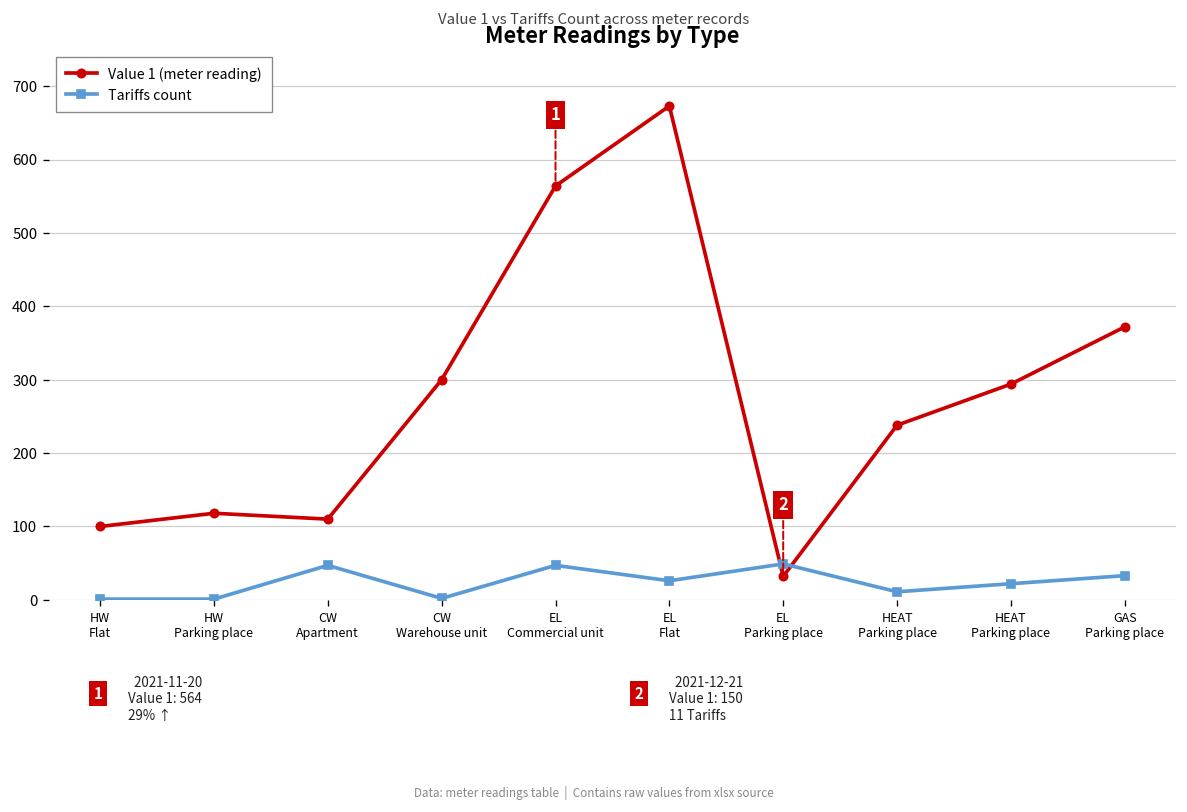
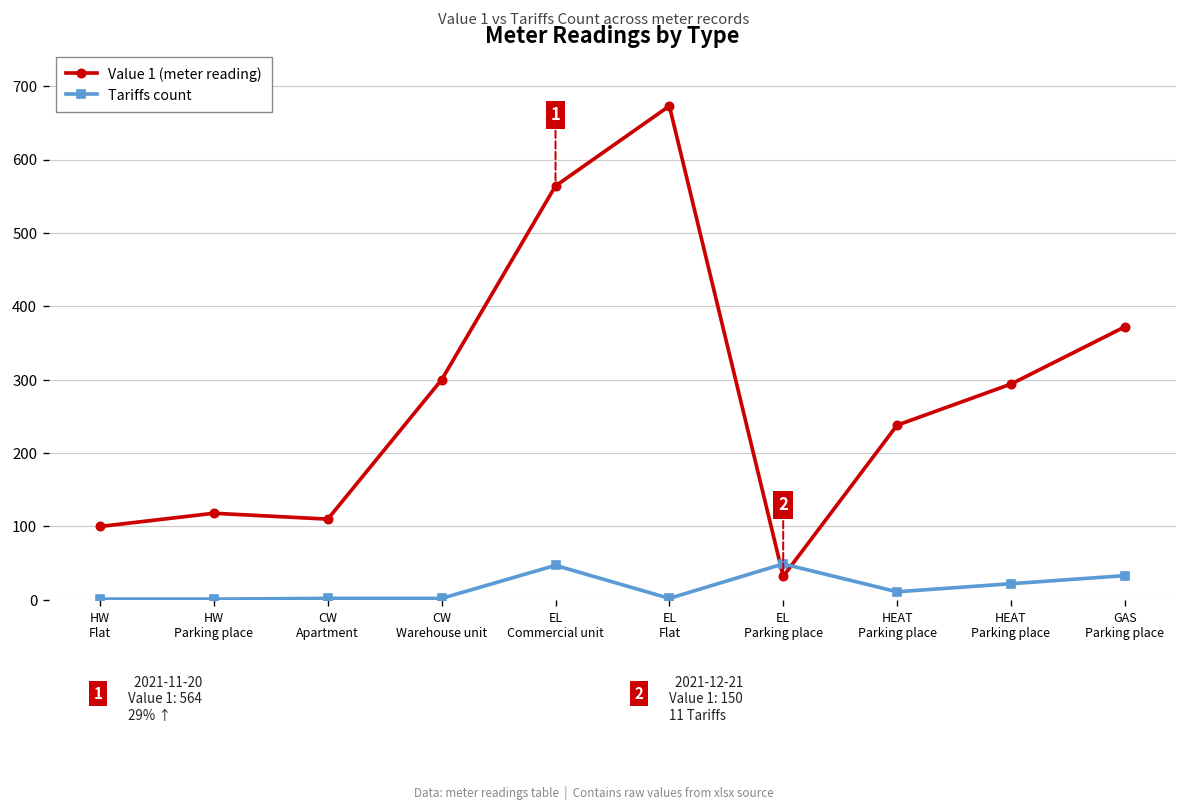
  {
    "Value 1 (meter reading)": {
      "HW Flat": 100,
      "HW Parking place": 120,
      "CW Apartment": 110,
      "CW Warehouse unit": 300,
      "EL Commercial unit": 560,
      "EL Flat": 670,
      "EL Parking place": 30,
      "GAS Parking place": 370
    },
    "Tariffs count": {
      "HW Flat": 0,
      "HW Parking place": 0,
-     "CW Apartment": 50,
+     "CW Apartment": 0,
      "CW Warehouse unit": 0,
      "EL Commercial unit": 50,
-     "EL Flat": 30,
+     "EL Flat": 0,
      "EL Parking place": 50,
      "GAS Parking place": 30
    }
  }
